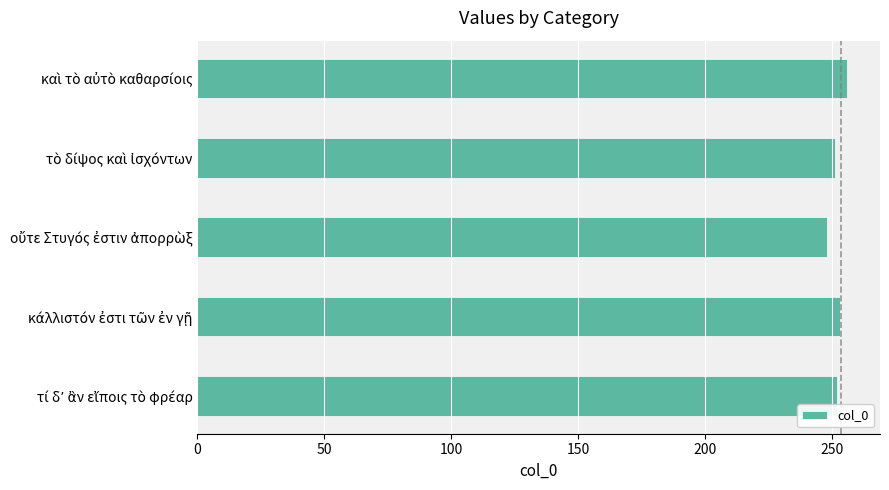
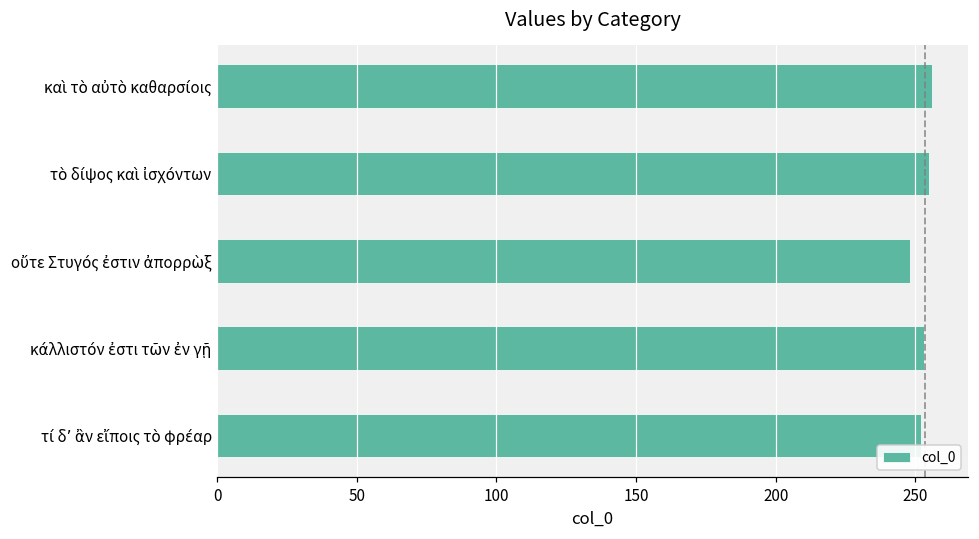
  {
    "καὶ τὸ αὐτὸ καθαρσίοις": 256,
-   "τὸ δίψος καὶ ἰσχόντων": 251,
+   "τὸ δίψος καὶ ἰσχόντων": 255,
    "οὔτε Στυγός ἐστιν ἀπορρὼξ": 248,
    "κάλλιστόν ἐστι τῶν ἐν γῇ": 253,
    "τί δʼ ἂν εἴποις τὸ φρέαρ": 252
  }
